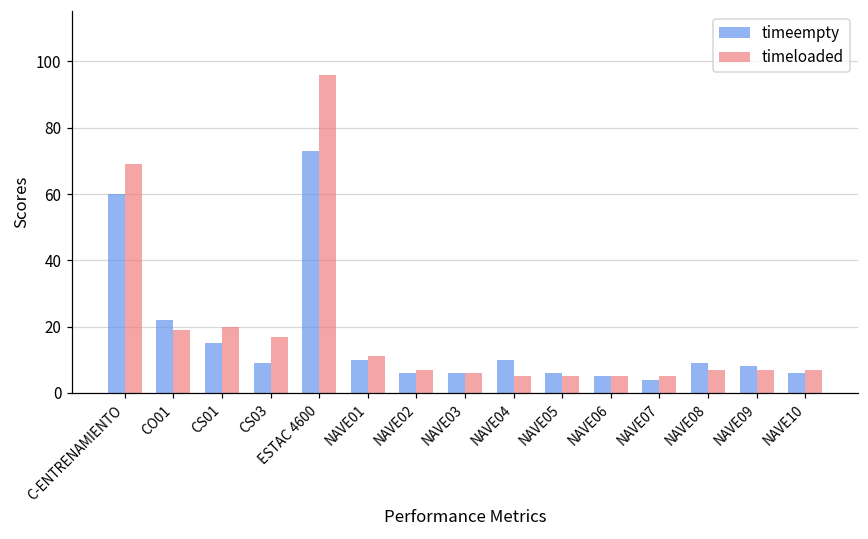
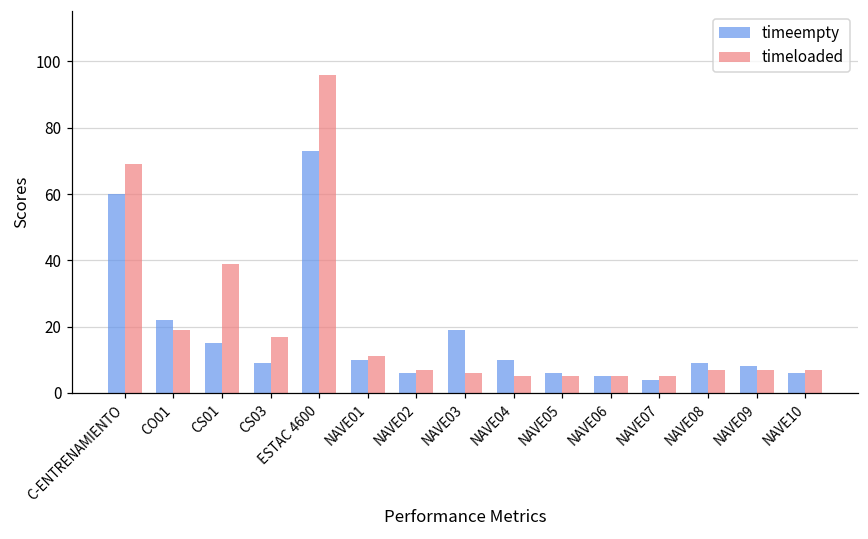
  {
    "timeempty": {
      "C-ENTRENAMIENTO": 60,
      "CO01": 22,
      "CS01": 15,
      "CS03": 9,
      "ESTAC 4600": 73,
      "NAVE01": 10,
      "NAVE02": 6,
-     "NAVE03": 6,
+     "NAVE03": 19,
      "NAVE04": 10,
      "NAVE05": 6,
      "NAVE06": 5,
      "NAVE07": 4,
      "NAVE08": 9,
      "NAVE09": 8,
      "NAVE10": 6
    },
    "timeloaded": {
      "C-ENTRENAMIENTO": 69,
      "CO01": 19,
-     "CS01": 20,
+     "CS01": 39,
      "CS03": 17,
      "ESTAC 4600": 96,
      "NAVE01": 11,
      "NAVE02": 7,
      "NAVE03": 6,
      "NAVE04": 5,
      "NAVE05": 5,
      "NAVE06": 5,
      "NAVE07": 5,
      "NAVE08": 7,
      "NAVE09": 7,
      "NAVE10": 7
    }
  }
